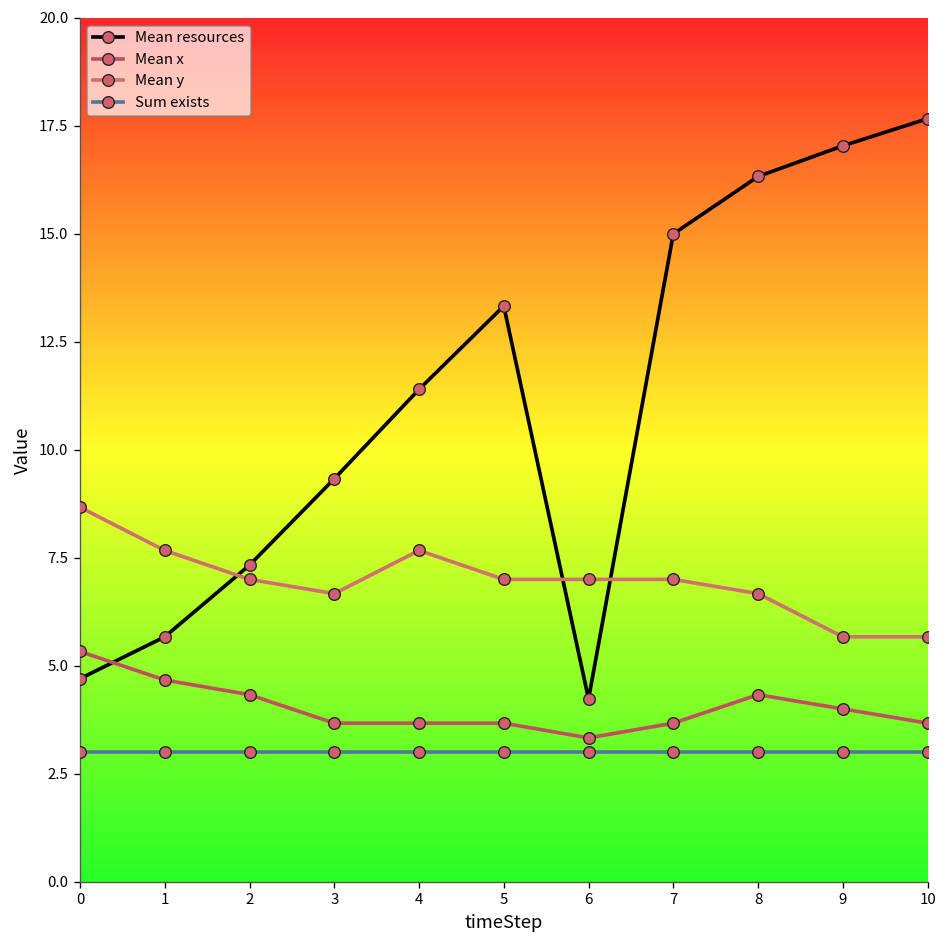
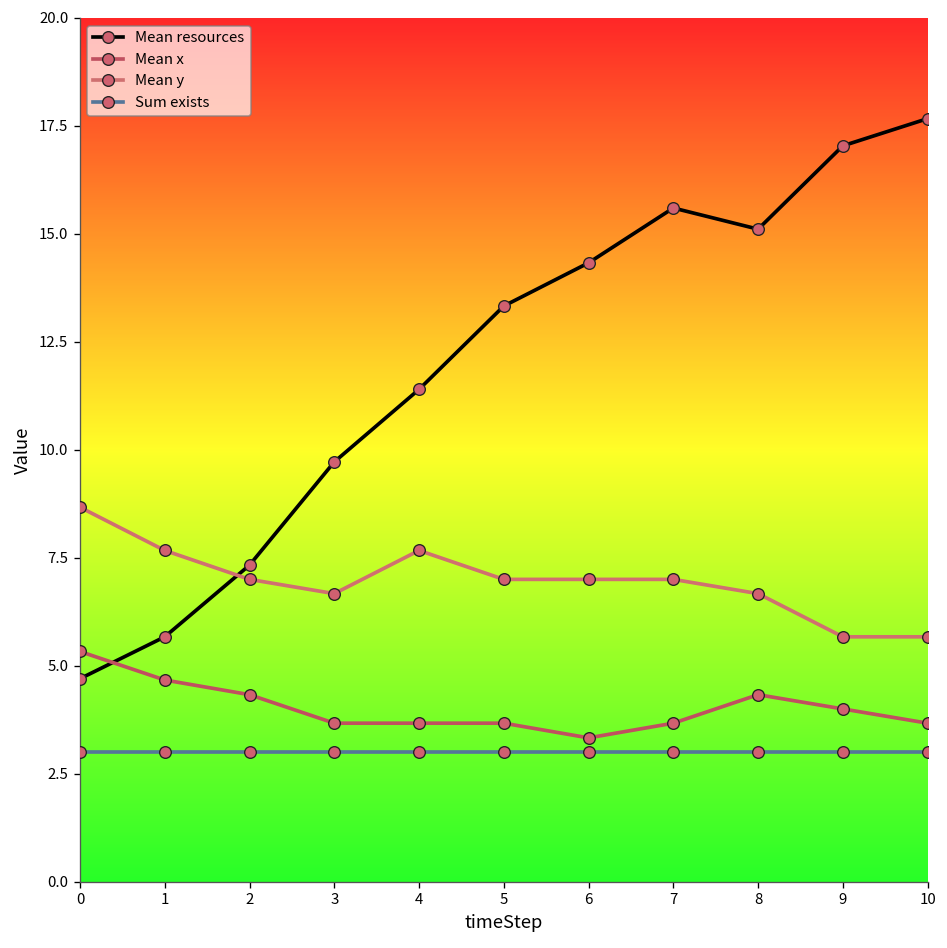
  {
    "Mean resources": {
      "0": 4.7,
      "1": 5.7,
      "2": 7.3,
-     "3": 9.3,
+     "3": 9.7,
      "4": 11.4,
      "5": 13.3,
-     "6": 4.2,
-     "7": 15.0,
-     "8": 16.3,
+     "6": 14.3,
+     "7": 15.6,
+     "8": 15.1,
      "9": 17.0,
      "10": 17.7
    },
    "Sum exists": {
      "0": 3.0,
      "1": 3.0,
      "2": 3.0,
      "3": 3.0,
      "4": 3.0,
      "5": 3.0,
      "6": 3.0,
      "7": 3.0,
      "8": 3.0,
      "9": 3.0,
      "10": 3.0
    }
  }
